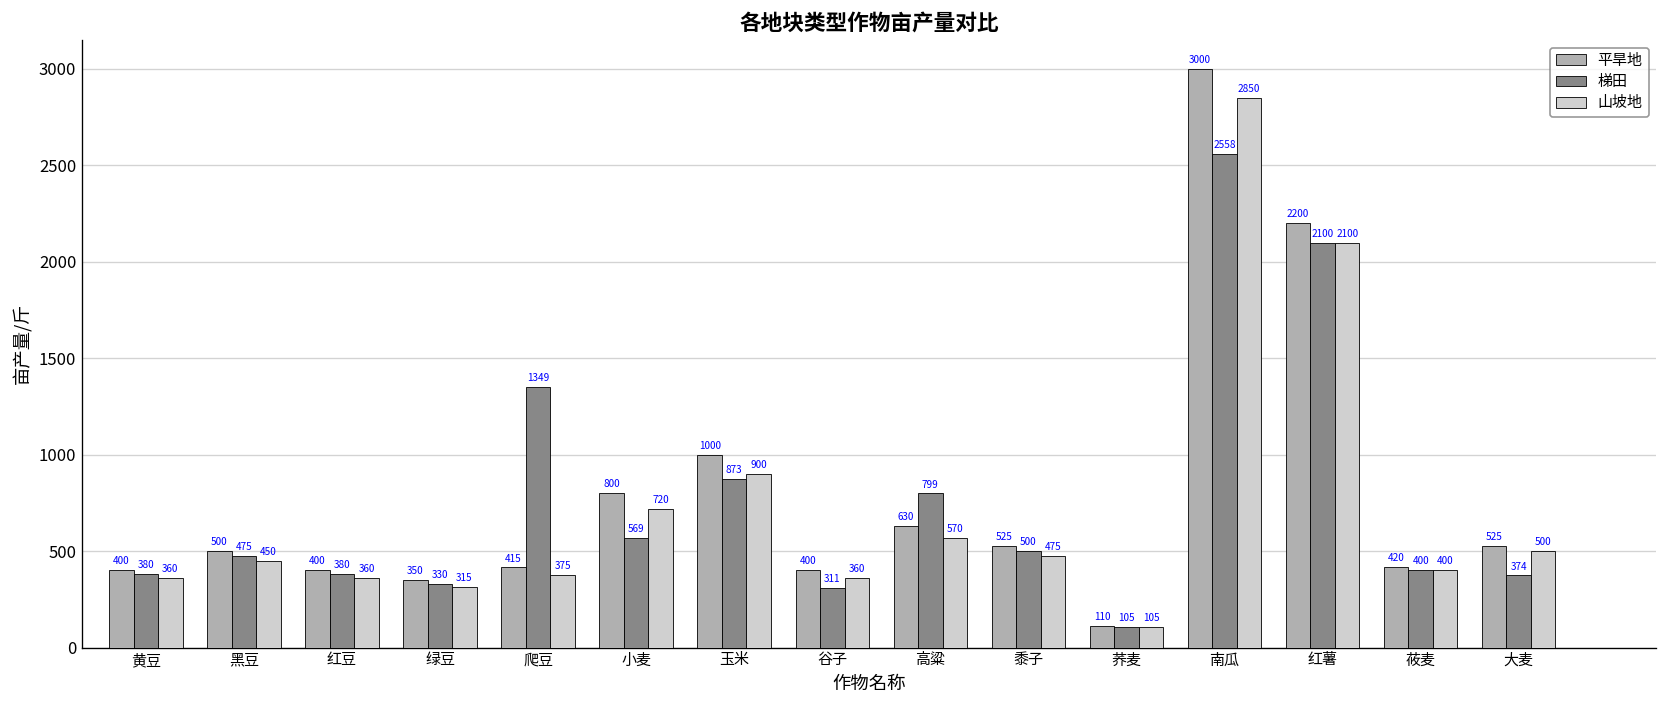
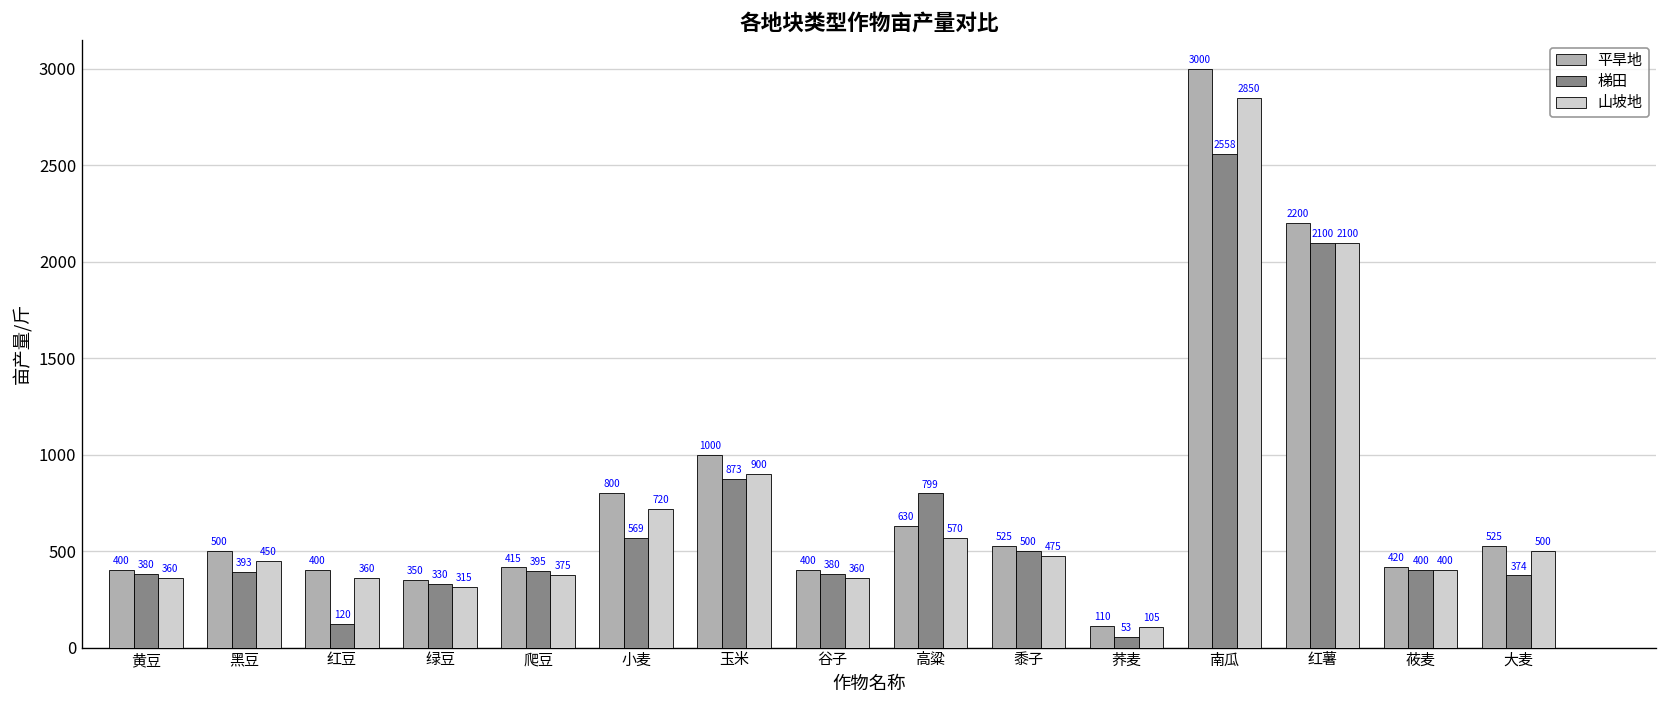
  {
    "梯田": {
      "黄豆": 380,
-     "黑豆": 475,
-     "红豆": 380,
+     "黑豆": 393,
+     "红豆": 120,
      "绿豆": 330,
-     "爬豆": 1349,
+     "爬豆": 395,
      "小麦": 569,
      "玉米": 873,
-     "谷子": 311,
+     "谷子": 380,
      "高粱": 799,
      "黍子": 500,
-     "荞麦": 105,
+     "荞麦": 53,
      "南瓜": 2558,
      "红薯": 2100,
      "莜麦": 400,
      "大麦": 374
    }
  }
